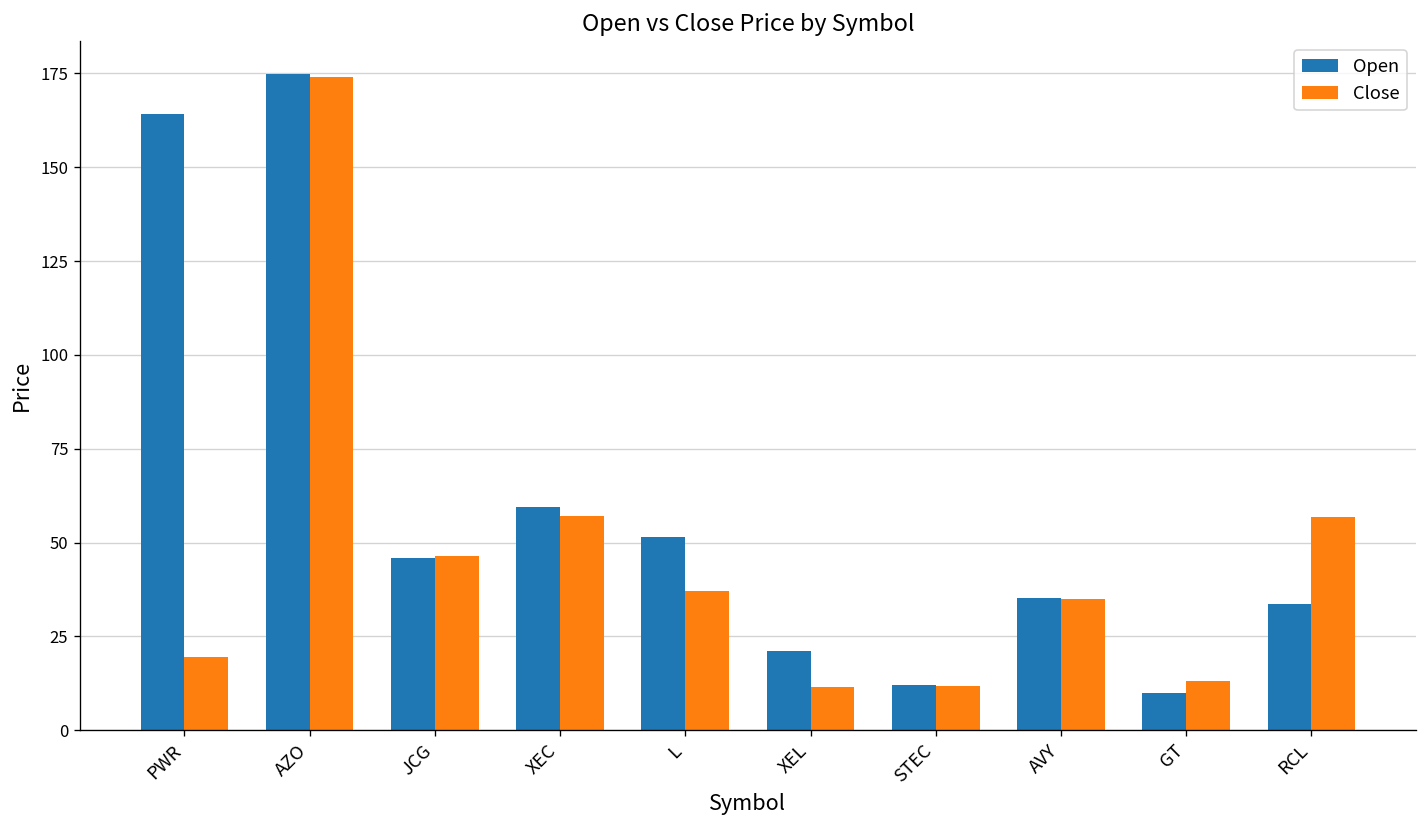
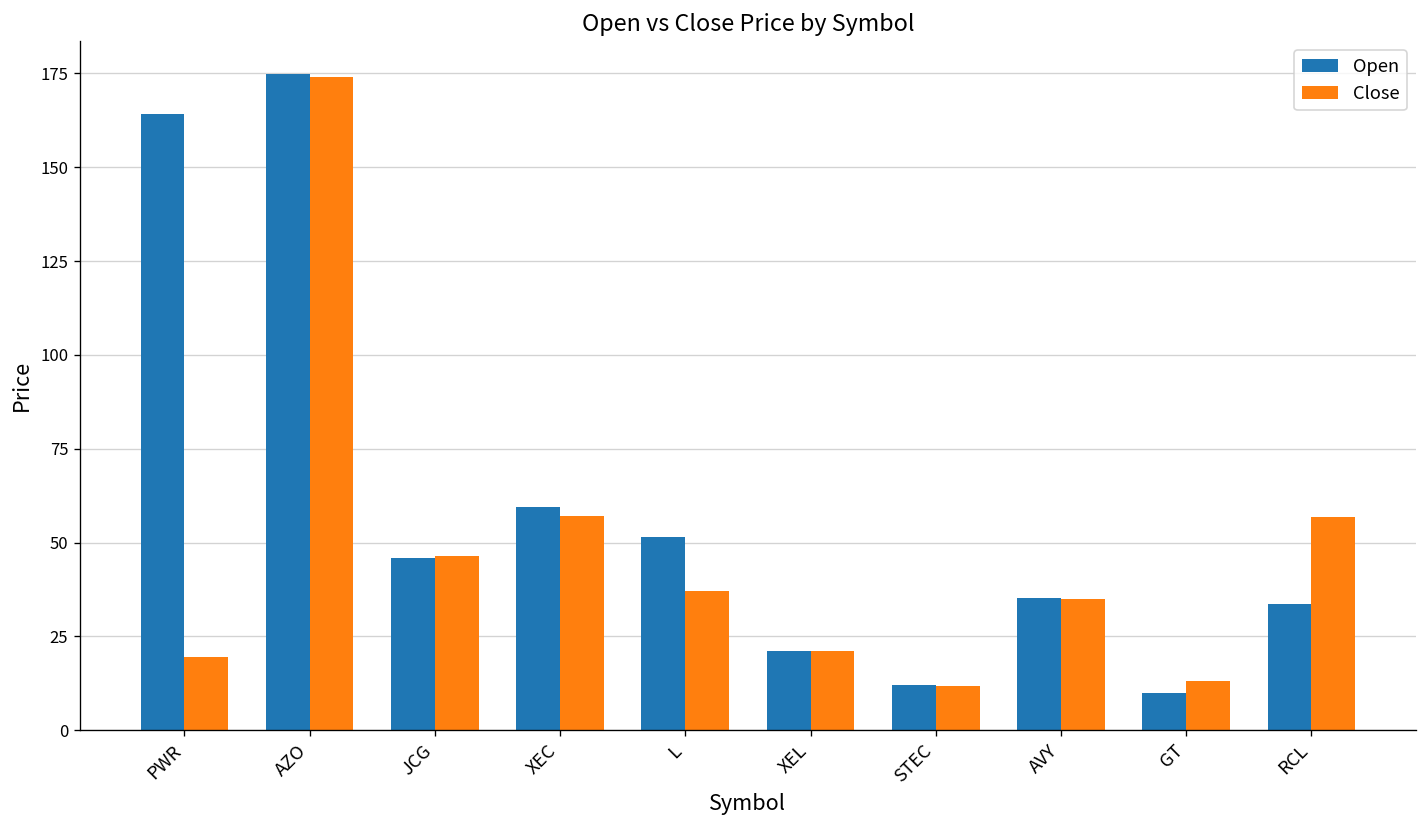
  {
    "Open": {
      "PWR": 164,
      "AZO": 175,
      "JCG": 46,
      "XEC": 60,
      "L": 51,
      "XEL": 21,
      "STEC": 12,
      "AVY": 35,
      "GT": 10,
      "RCL": 34
    },
    "Close": {
      "PWR": 19,
      "AZO": 174,
      "JCG": 46,
      "XEC": 57,
      "L": 37,
-     "XEL": 12,
+     "XEL": 21,
      "STEC": 12,
      "AVY": 35,
      "GT": 13,
      "RCL": 57
    }
  }
